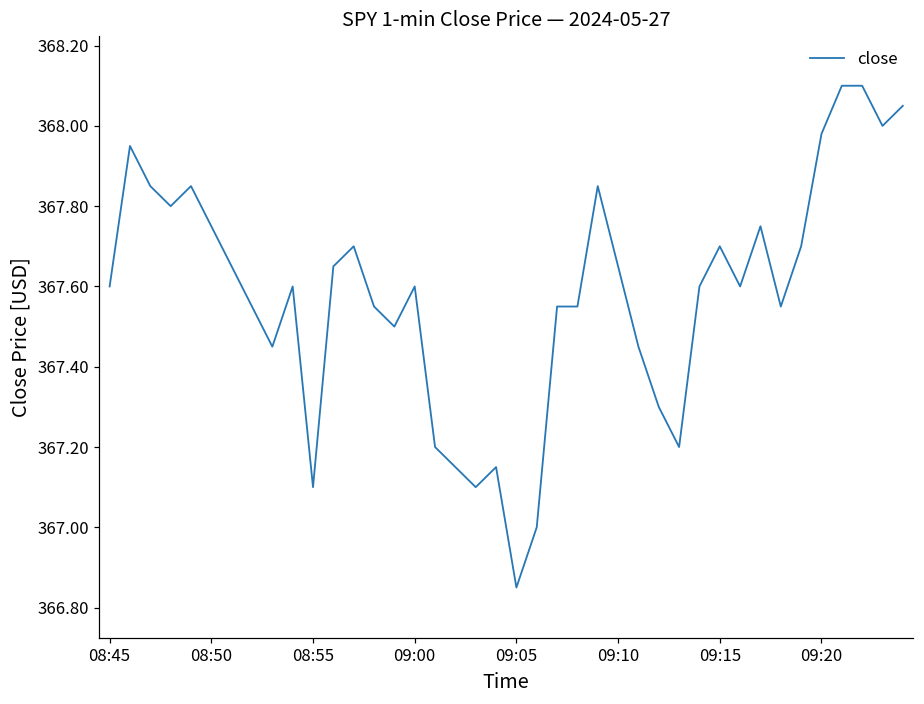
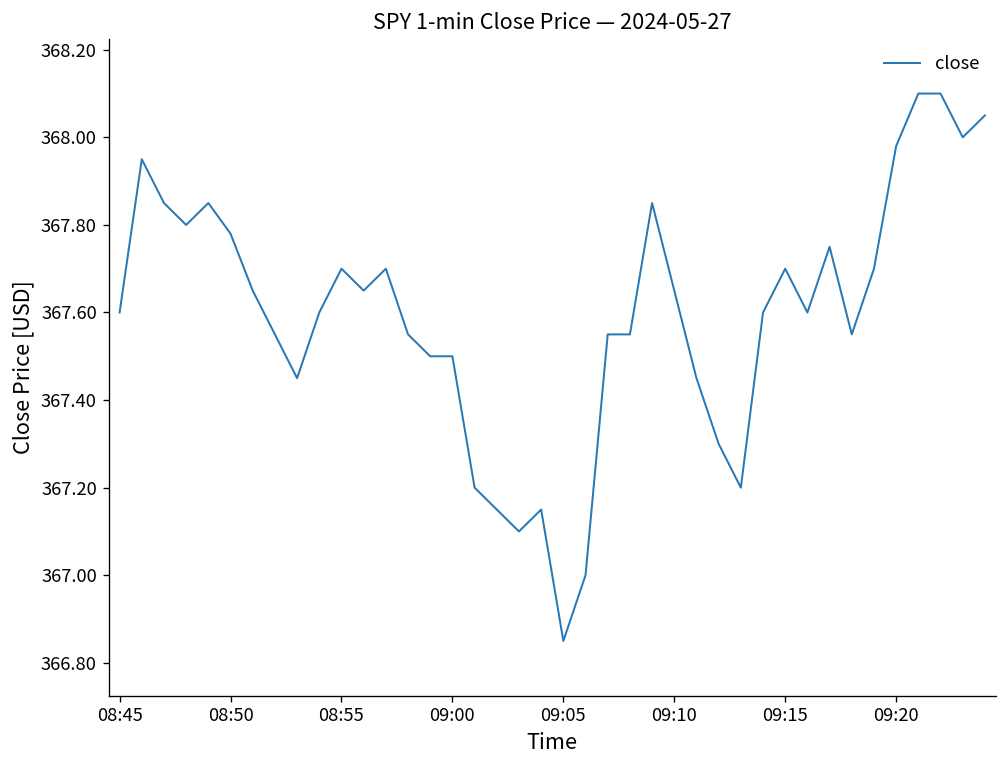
  {
    "08:45": 367.60,
-   "08:50": 367.75,
-   "08:55": 367.1,
-   "09:00": 367.6,
+   "08:50": 367.78,
+   "08:55": 367.7,
+   "09:00": 367.5,
    "09:05": 366.85,
    "09:10": 367.65,
    "09:15": 367.70,
    "09:20": 367.98
  }
